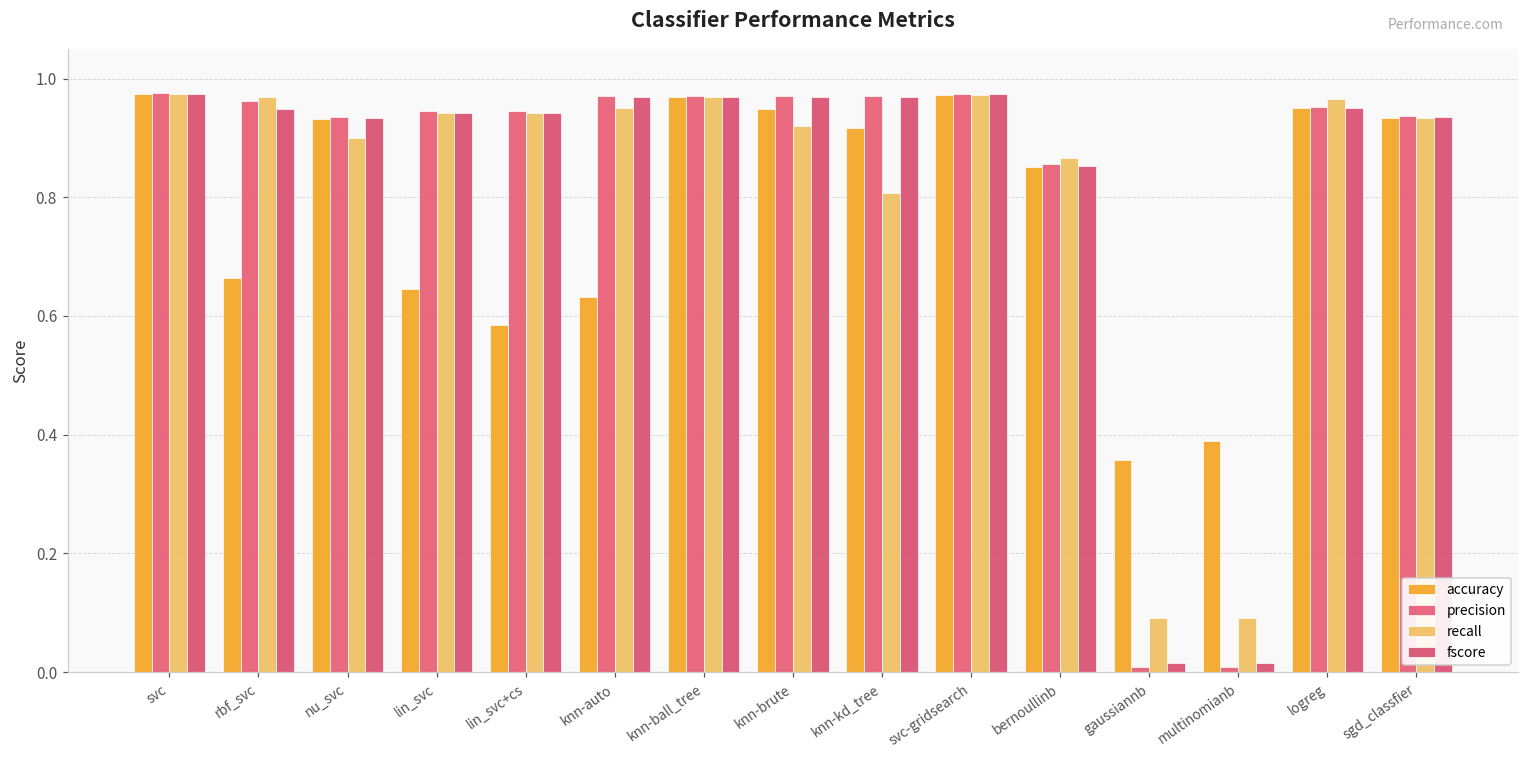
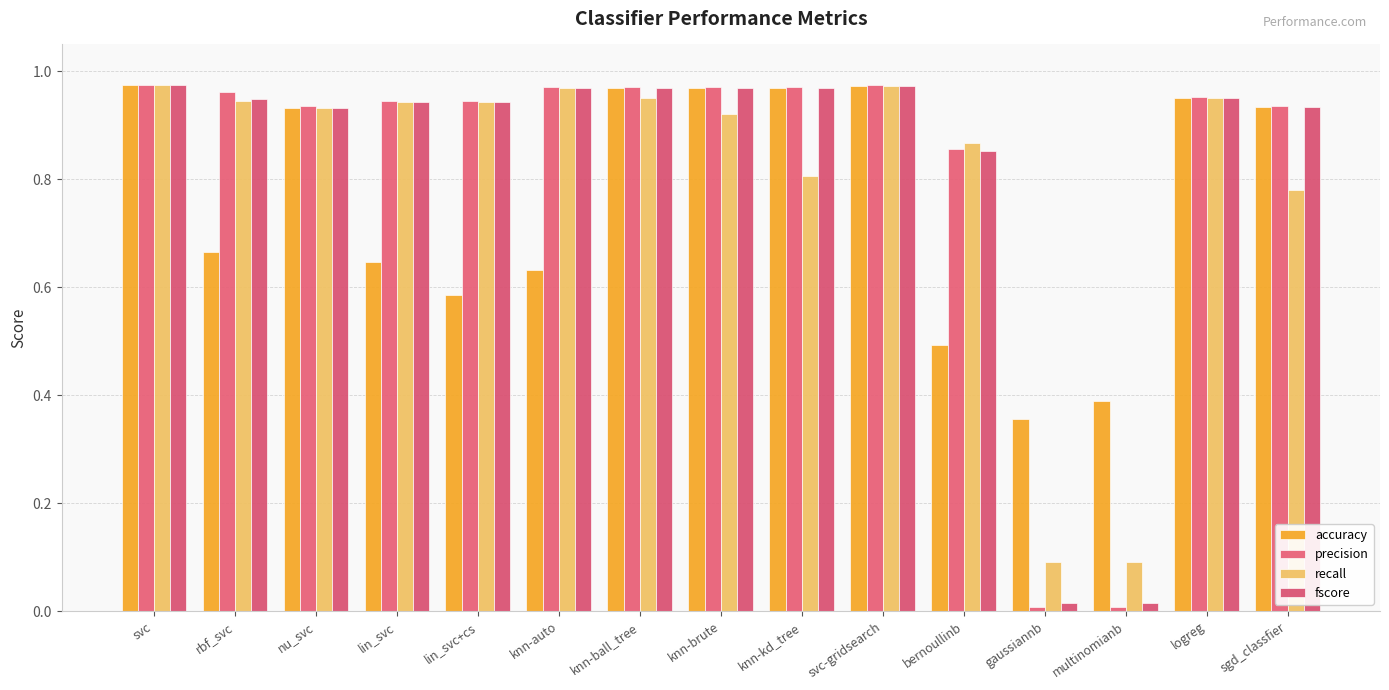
  {
    "accuracy": {
      "svc": 0.97,
      "rbf_svc": 0.66,
      "nu_svc": 0.93,
      "lin_svc": 0.65,
      "lin_svc+cs": 0.59,
      "knn-auto": 0.63,
      "knn-ball_tree": 0.97,
-     "knn-brute": 0.95,
-     "knn-kd_tree": 0.92,
+     "knn-brute": 0.97,
+     "knn-kd_tree": 0.97,
      "svc-gridsearch": 0.97,
-     "bernoullinb": 0.85,
+     "bernoullinb": 0.49,
      "gaussiannb": 0.36,
      "multinomianb": 0.39,
      "logreg": 0.95,
      "sgd_classfier": 0.93
    },
    "recall": {
      "svc": 0.97,
-     "rbf_svc": 0.97,
-     "nu_svc": 0.90,
+     "rbf_svc": 0.94,
+     "nu_svc": 0.93,
      "lin_svc": 0.94,
      "lin_svc+cs": 0.94,
-     "knn-auto": 0.95,
-     "knn-ball_tree": 0.97,
+     "knn-auto": 0.97,
+     "knn-ball_tree": 0.95,
      "knn-brute": 0.92,
      "knn-kd_tree": 0.81,
      "svc-gridsearch": 0.97,
      "bernoullinb": 0.87,
      "gaussiannb": 0.09,
      "multinomianb": 0.09,
-     "logreg": 0.97,
-     "sgd_classfier": 0.93
+     "logreg": 0.95,
+     "sgd_classfier": 0.78
    }
  }
